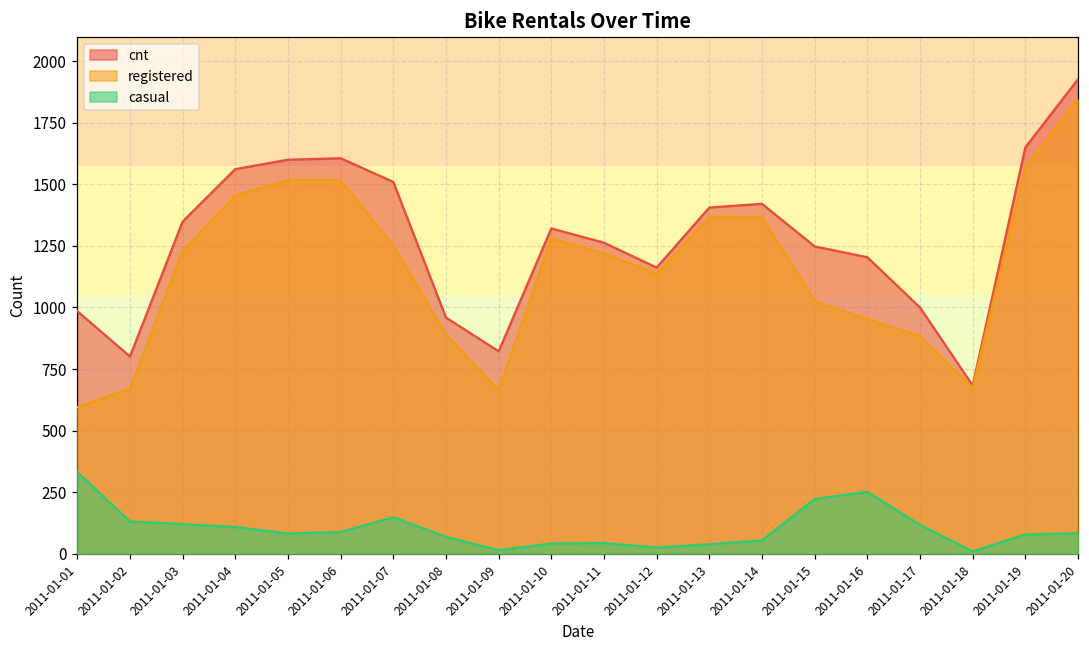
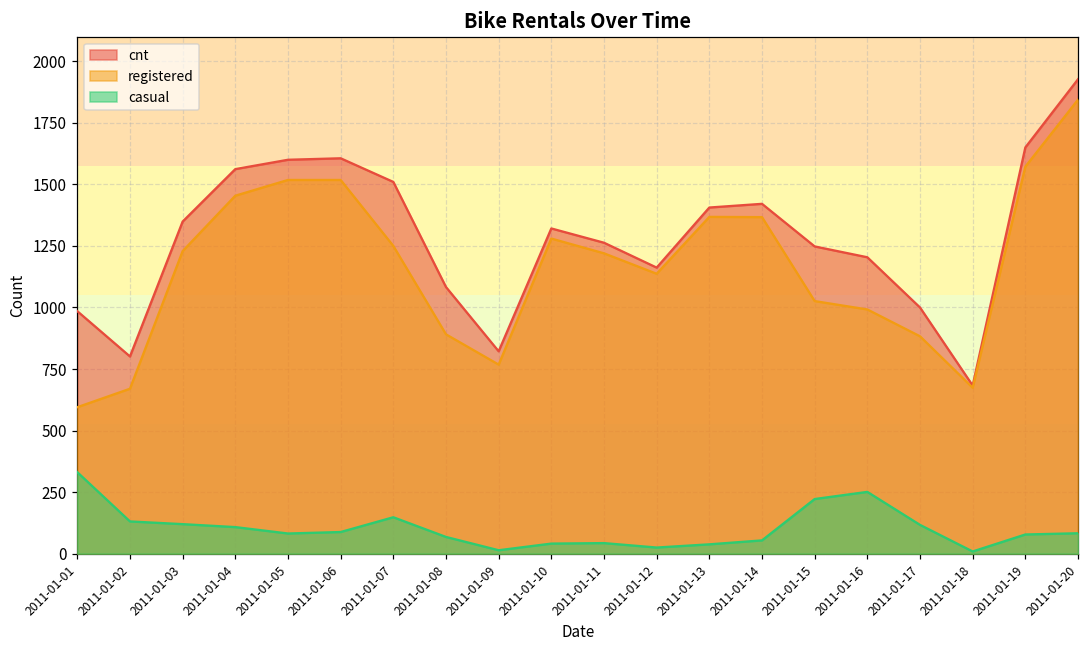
  {
    "cnt": {
      "2011-01-01": 990,
      "2011-01-02": 800,
      "2011-01-03": 1350,
      "2011-01-04": 1560,
      "2011-01-05": 1600,
      "2011-01-06": 1610,
      "2011-01-07": 1510,
-     "2011-01-08": 960,
+     "2011-01-08": 1080,
      "2011-01-09": 820,
      "2011-01-10": 1320,
      "2011-01-11": 1260,
      "2011-01-12": 1160,
      "2011-01-13": 1410,
      "2011-01-14": 1420,
      "2011-01-15": 1250,
      "2011-01-16": 1200,
      "2011-01-17": 1000,
      "2011-01-19": 1650,
      "2011-01-20": 1930
    },
    "registered": {
      "2011-01-01": 600,
      "2011-01-02": 670,
      "2011-01-03": 1230,
      "2011-01-04": 1450,
      "2011-01-05": 1520,
      "2011-01-06": 1520,
      "2011-01-07": 1250,
      "2011-01-08": 890,
-     "2011-01-09": 660,
+     "2011-01-09": 770,
      "2011-01-10": 1280,
      "2011-01-11": 1220,
      "2011-01-12": 1140,
      "2011-01-13": 1370,
      "2011-01-14": 1370,
      "2011-01-15": 1030,
-     "2011-01-16": 950,
+     "2011-01-16": 990,
      "2011-01-17": 880,
      "2011-01-19": 1570,
      "2011-01-20": 1840
    },
    "casual": {
      "2011-01-01": 330,
      "2011-01-02": 130,
      "2011-01-03": 120,
      "2011-01-04": 110,
      "2011-01-05": 80,
      "2011-01-06": 90,
      "2011-01-07": 150,
      "2011-01-08": 70,
      "2011-01-09": 10,
      "2011-01-10": 40,
      "2011-01-11": 40,
      "2011-01-12": 30,
      "2011-01-13": 40,
      "2011-01-14": 50,
      "2011-01-15": 220,
      "2011-01-16": 250,
      "2011-01-17": 120,
      "2011-01-18": 10,
      "2011-01-19": 80,
      "2011-01-20": 80
    }
  }
